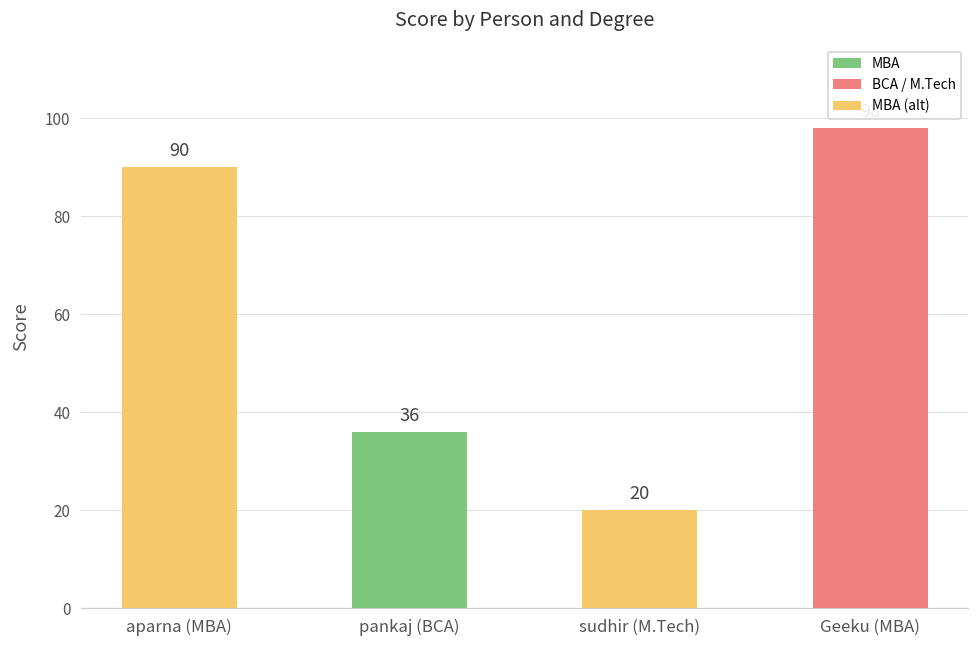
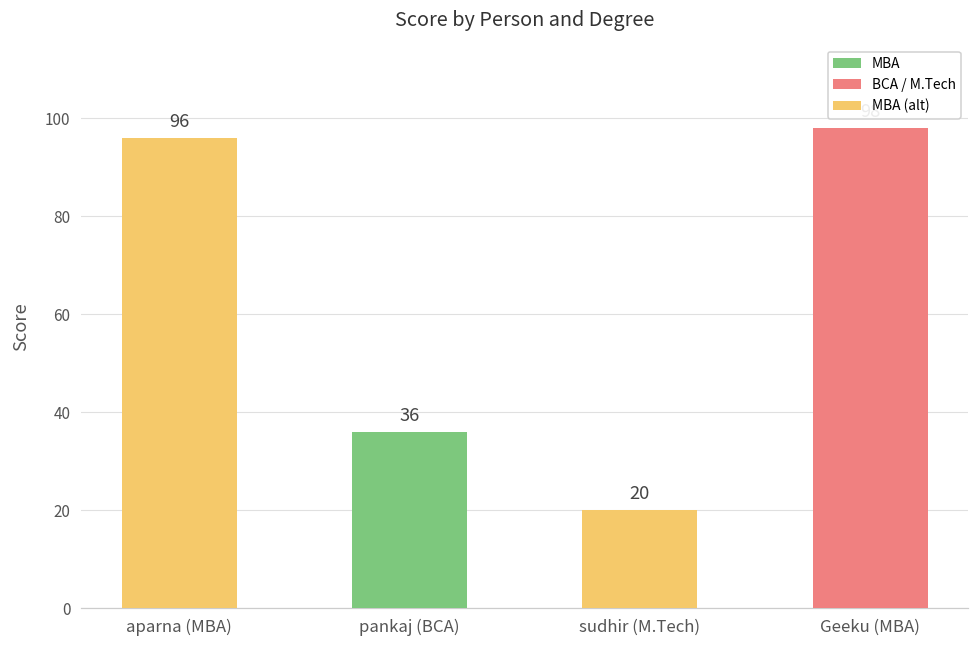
  {
-   "aparna (MBA)": 90,
+   "aparna (MBA)": 96,
    "pankaj (BCA)": 36,
    "sudhir (M.Tech)": 20
  }
